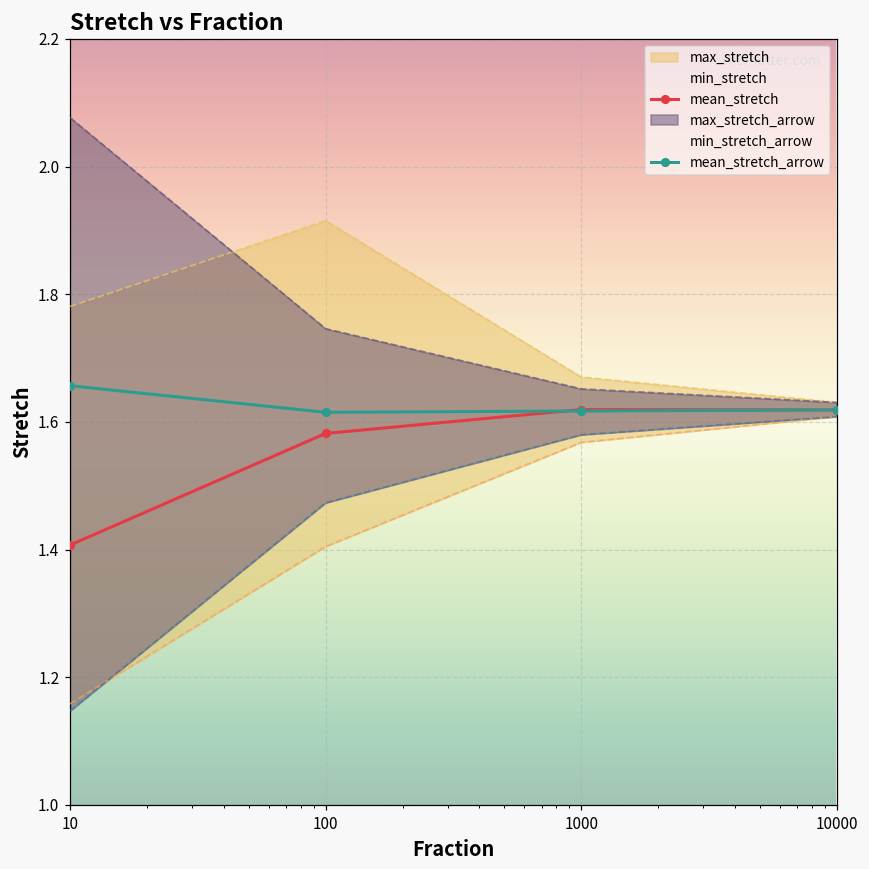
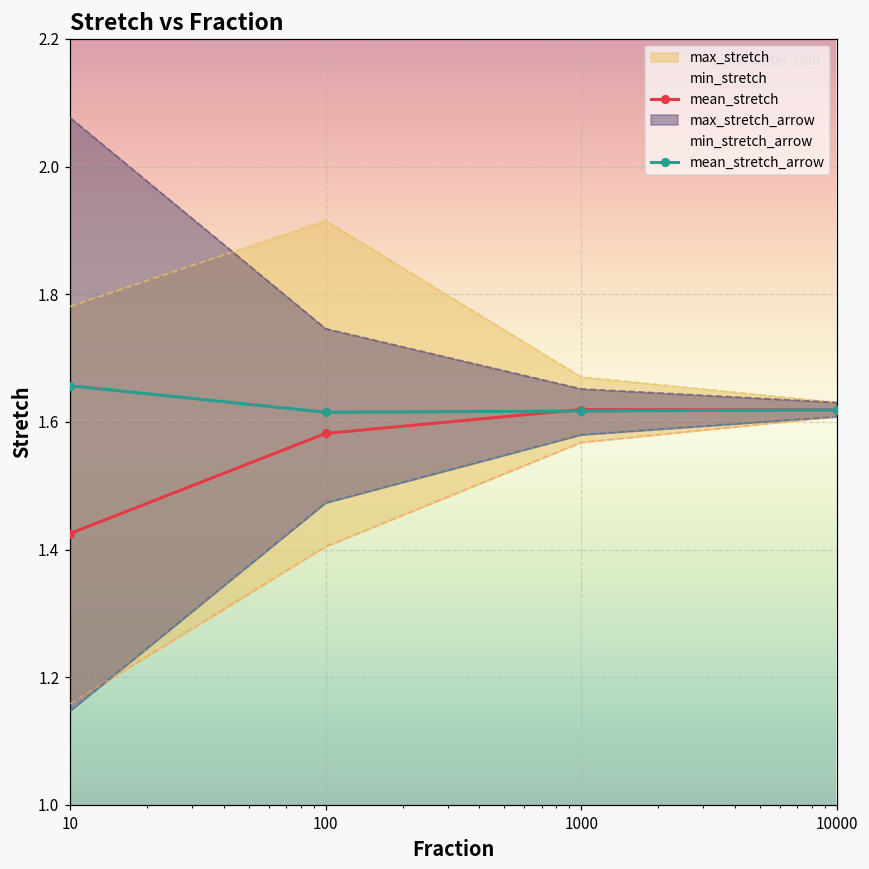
  {
    "mean_stretch": {
-     "10": 1.41,
+     "10": 1.43,
      "100": 1.58
    }
  }
